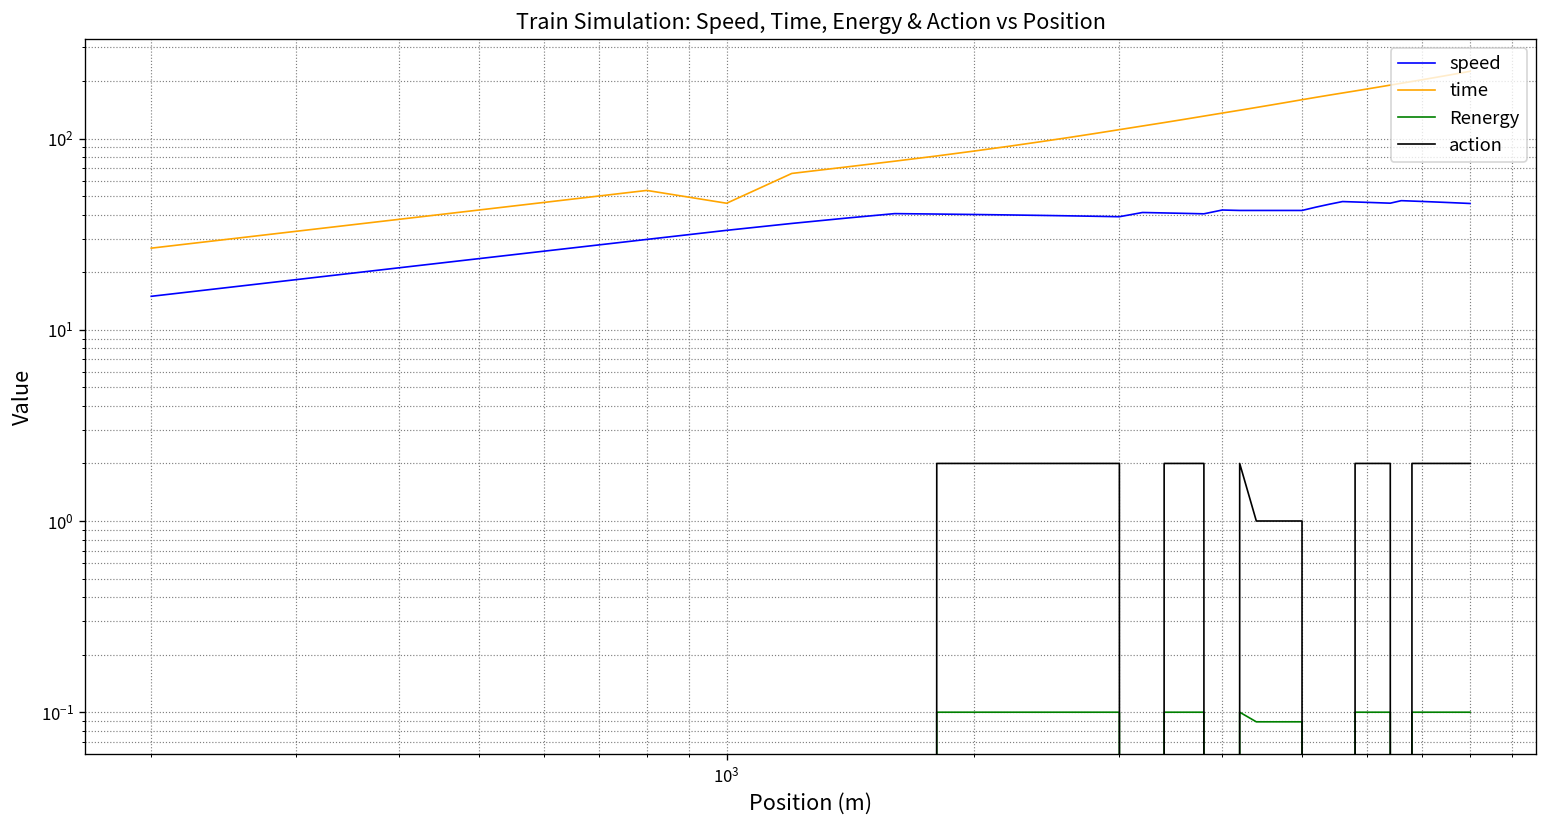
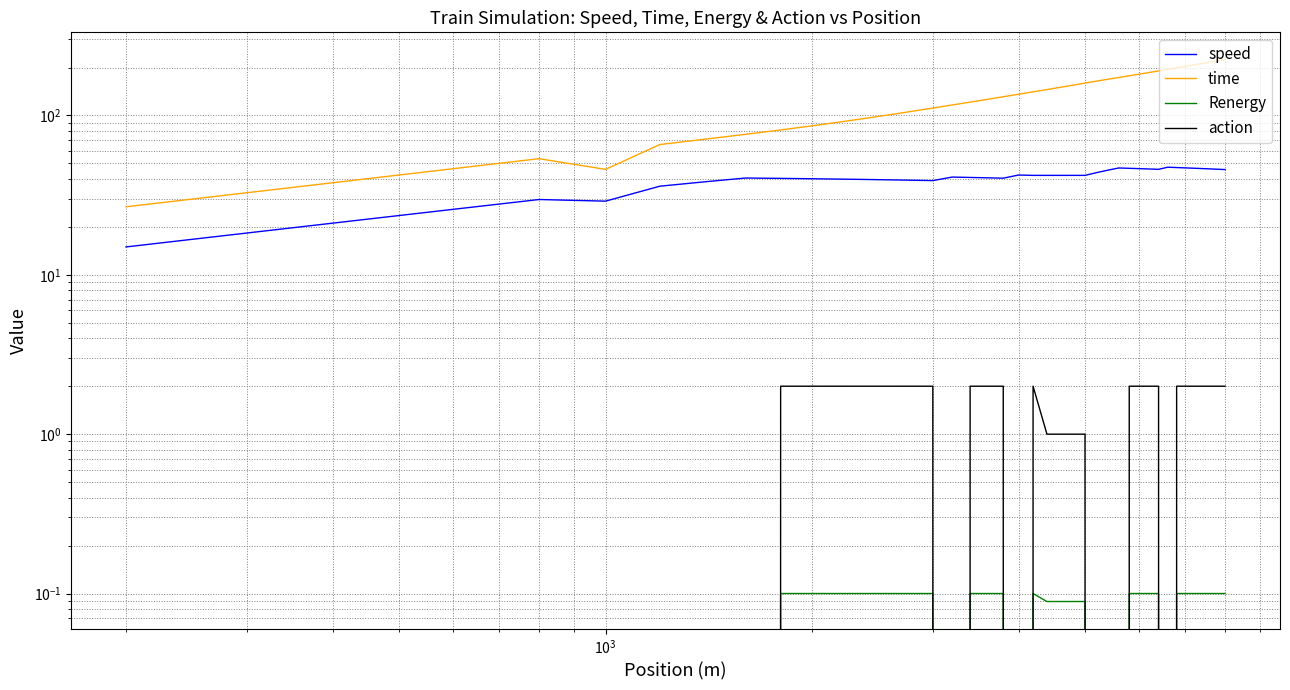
  {
    "speed": {
-     "10^3": 33
+     "10^3": 29
    },
    "time": {
      "10^3": 46
    }
  }
